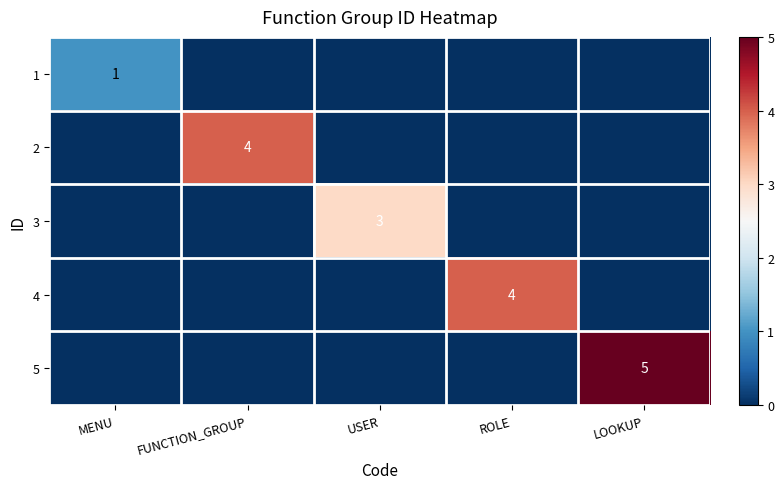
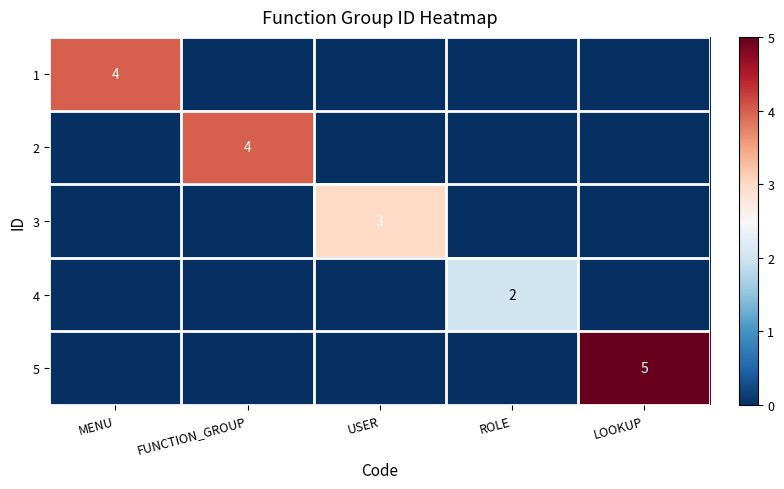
  {
    "1": {
-     "MENU": 1
+     "MENU": 4
    },
    "2": {
      "FUNCTION_GROUP": 4
    },
    "3": {
      "USER": 3
    },
    "4": {
-     "ROLE": 4
+     "ROLE": 2
    },
    "5": {
      "LOOKUP": 5
    }
  }
